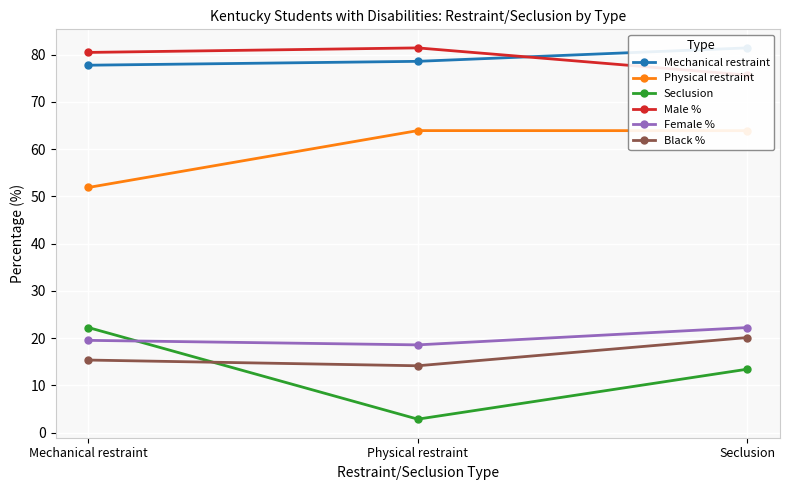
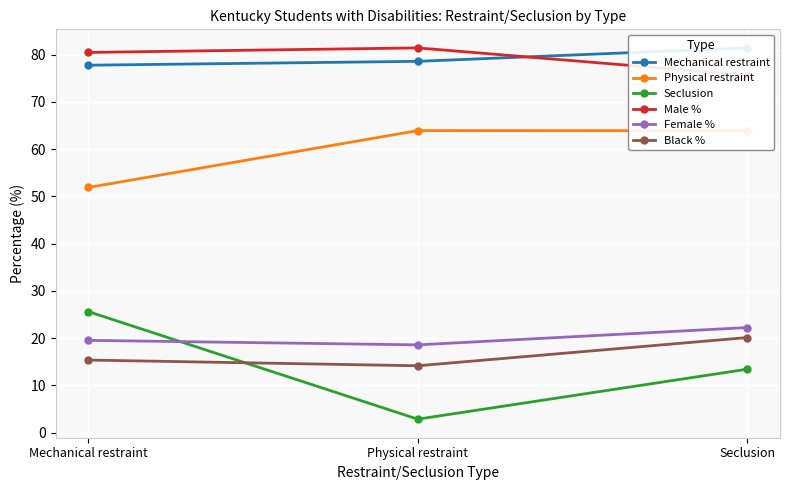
  {
    "Mechanical restraint": {
      "Mechanical restraint": 78,
      "Physical restraint": 79
    },
    "Physical restraint": {
      "Mechanical restraint": 52,
      "Physical restraint": 64
    },
    "Seclusion": {
-     "Mechanical restraint": 22,
+     "Mechanical restraint": 26,
      "Physical restraint": 3,
      "Seclusion": 13
    },
    "Male %": {
      "Mechanical restraint": 80,
      "Physical restraint": 81
    },
    "Female %": {
      "Mechanical restraint": 20,
      "Physical restraint": 19,
      "Seclusion": 22
    },
    "Black %": {
      "Mechanical restraint": 15,
      "Physical restraint": 14,
      "Seclusion": 20
    }
  }
